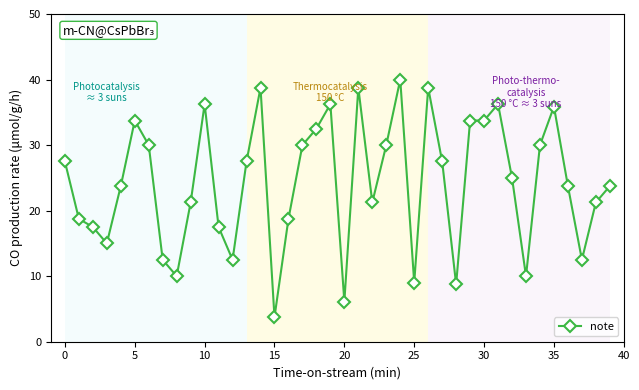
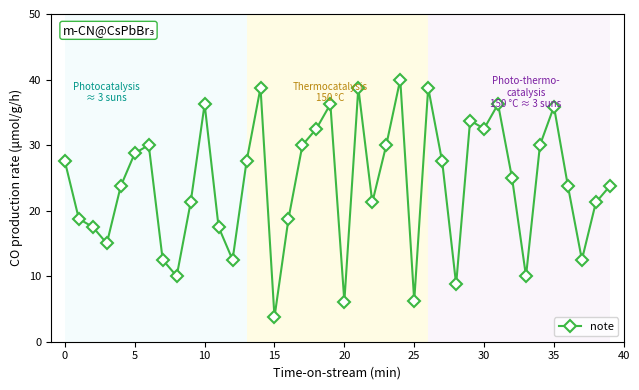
  {
    "0": 28,
-   "5": 34,
+   "5": 29,
    "10": 36,
    "15": 4,
    "20": 6,
-   "25": 9,
-   "30": 34
+   "25": 6,
+   "30": 33
  }
